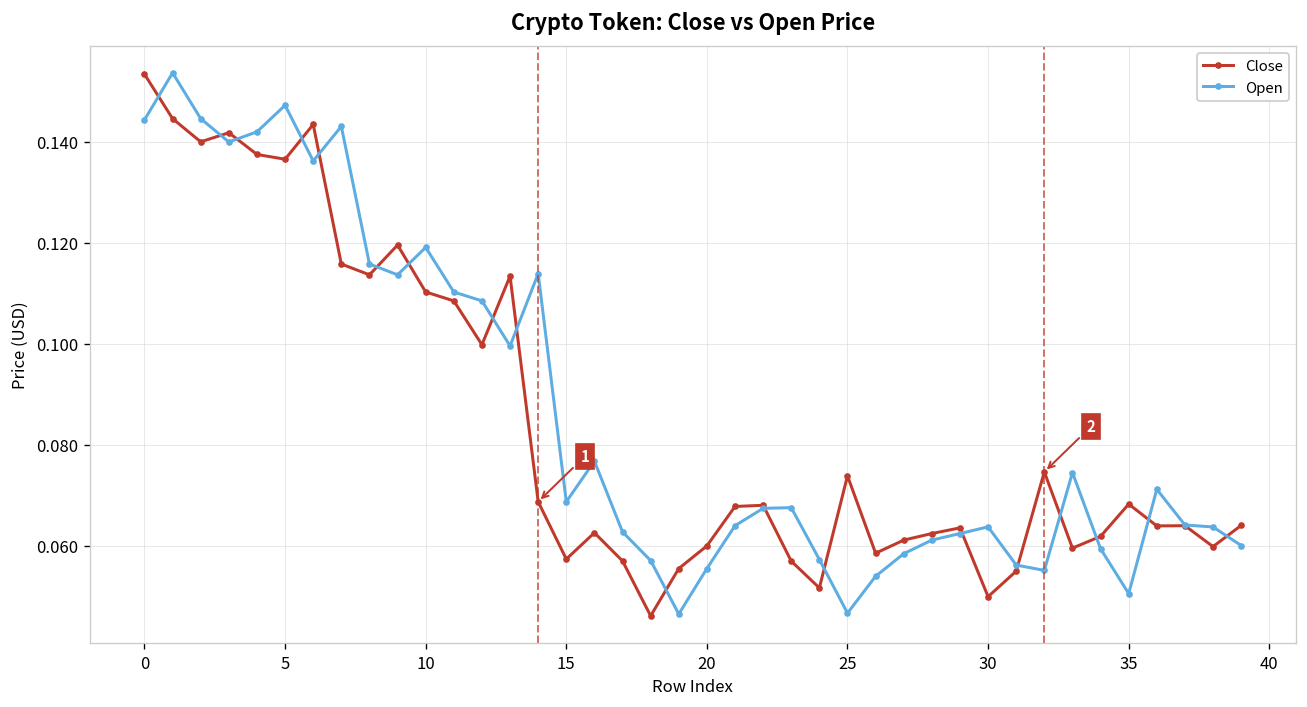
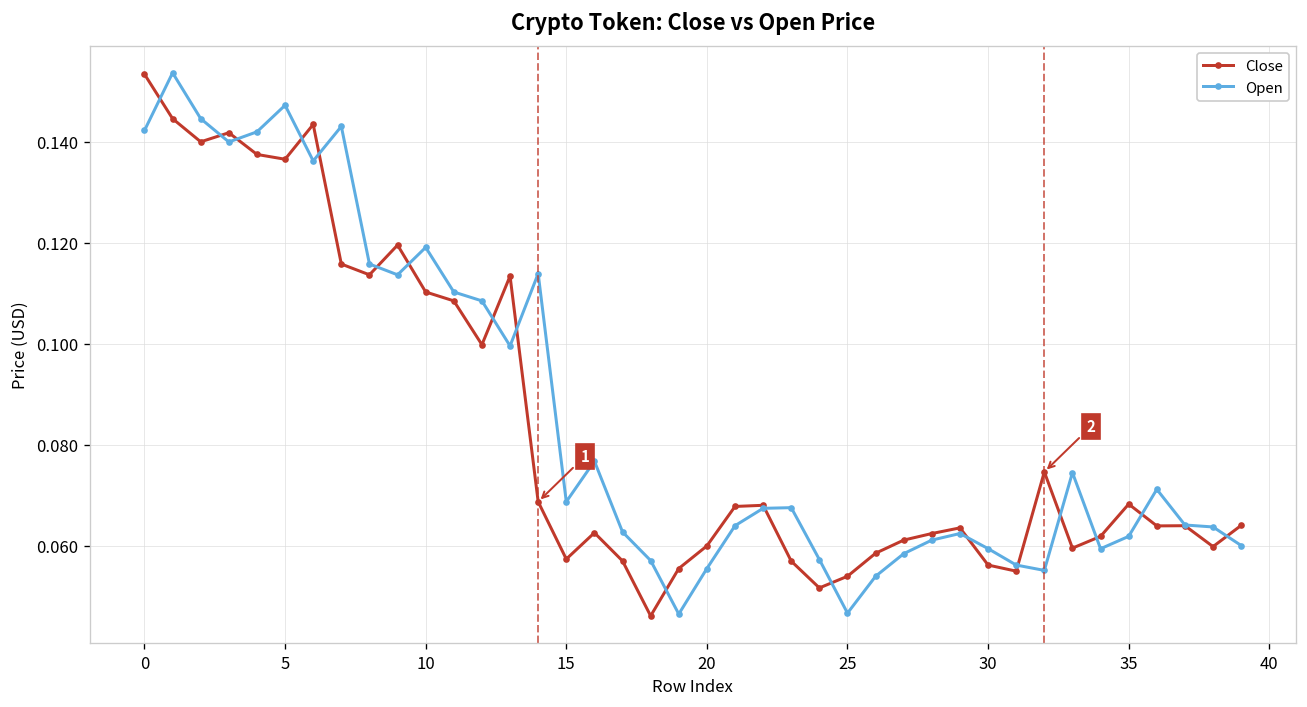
  {
    "Close": {
      "0": 0.153,
      "5": 0.137,
      "10": 0.110,
      "15": 0.057,
      "20": 0.060,
-     "25": 0.074,
-     "30": 0.050,
+     "25": 0.054,
+     "30": 0.056,
      "35": 0.068
    },
    "Open": {
-     "0": 0.144,
+     "0": 0.142,
      "5": 0.147,
      "10": 0.119,
      "15": 0.069,
      "20": 0.056,
      "25": 0.047,
-     "30": 0.064,
-     "35": 0.051
+     "30": 0.059,
+     "35": 0.062
    }
  }
